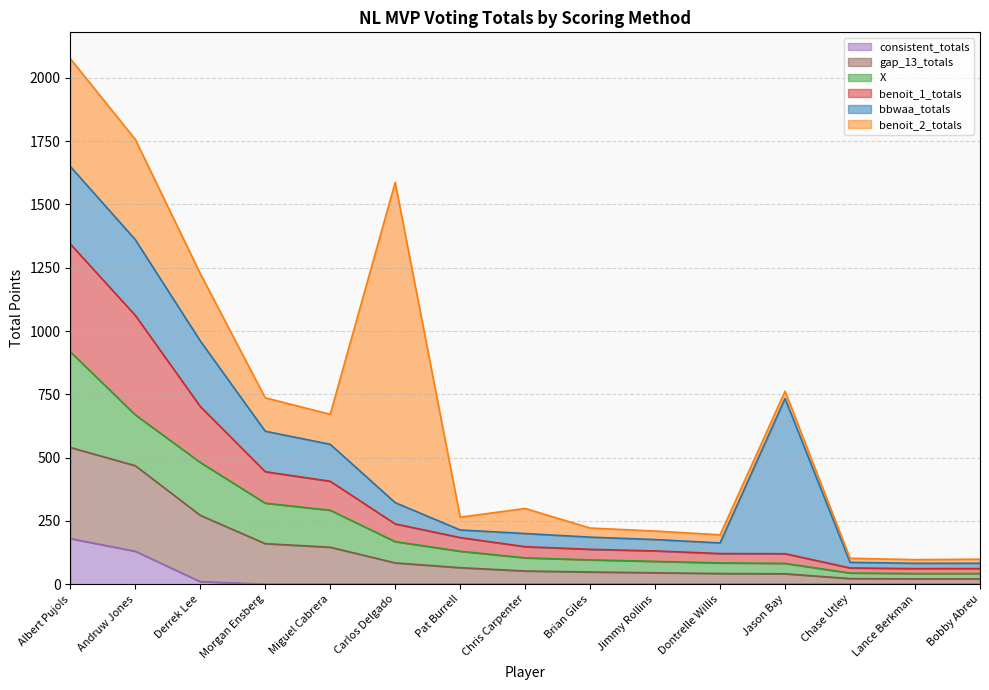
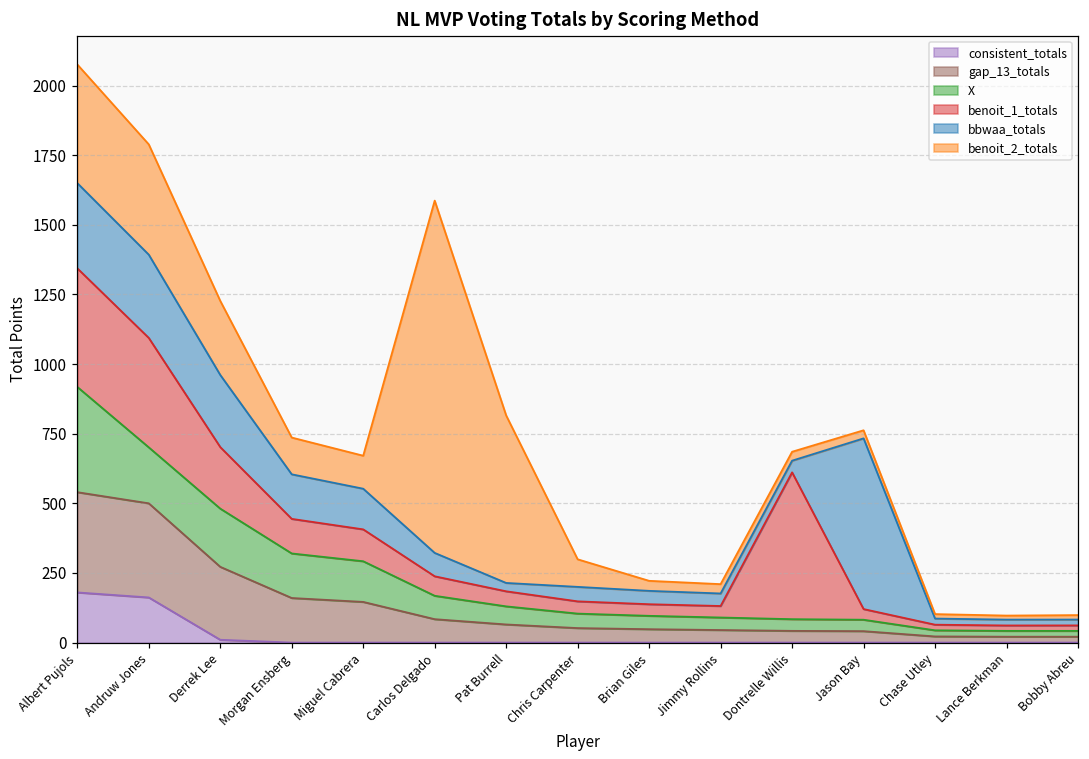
  {
    "consistent_totals": {
      "Albert Pujols": 180,
-     "Andruw Jones": 130,
+     "Andruw Jones": 160,
      "Derrek Lee": 10,
      "Morgan Ensberg": 0,
      "Miguel Cabrera": 0,
      "Carlos Delgado": 0,
      "Pat Burrell": 0,
      "Chris Carpenter": 0,
      "Brian Giles": 0,
      "Jimmy Rollins": 0,
      "Dontrelle Willis": 0,
      "Jason Bay": 0,
      "Chase Utley": 0,
      "Lance Berkman": 0,
      "Bobby Abreu": 0
    },
    "gap_13_totals": {
      "Albert Pujols": 360,
      "Andruw Jones": 340,
      "Derrek Lee": 260,
      "Morgan Ensberg": 160,
      "Miguel Cabrera": 150,
      "Carlos Delgado": 80,
      "Pat Burrell": 70,
      "Chris Carpenter": 50,
      "Brian Giles": 50,
      "Jimmy Rollins": 50,
      "Dontrelle Willis": 40,
      "Jason Bay": 40,
      "Chase Utley": 20,
      "Lance Berkman": 20,
      "Bobby Abreu": 20
    },
    "X": {
      "Albert Pujols": 380,
      "Andruw Jones": 200,
      "Derrek Lee": 210,
      "Morgan Ensberg": 160,
      "Miguel Cabrera": 150,
      "Carlos Delgado": 80,
      "Pat Burrell": 70,
      "Chris Carpenter": 50,
      "Brian Giles": 50,
      "Jimmy Rollins": 50,
      "Dontrelle Willis": 40,
      "Jason Bay": 40,
      "Chase Utley": 20,
      "Lance Berkman": 20,
      "Bobby Abreu": 20
    },
    "benoit_1_totals": {
      "Albert Pujols": 430,
      "Andruw Jones": 390,
      "Derrek Lee": 220,
      "Morgan Ensberg": 120,
      "Miguel Cabrera": 110,
      "Carlos Delgado": 70,
      "Pat Burrell": 50,
      "Chris Carpenter": 40,
      "Brian Giles": 40,
      "Jimmy Rollins": 40,
-     "Dontrelle Willis": 40,
+     "Dontrelle Willis": 530,
      "Jason Bay": 40,
      "Chase Utley": 20,
      "Lance Berkman": 20,
      "Bobby Abreu": 20
    },
    "bbwaa_totals": {
      "Albert Pujols": 310,
      "Andruw Jones": 300,
      "Derrek Lee": 260,
      "Morgan Ensberg": 160,
      "Miguel Cabrera": 150,
      "Carlos Delgado": 80,
      "Pat Burrell": 30,
      "Chris Carpenter": 50,
      "Brian Giles": 50,
      "Jimmy Rollins": 50,
      "Dontrelle Willis": 40,
      "Jason Bay": 610,
      "Chase Utley": 20,
      "Lance Berkman": 20,
      "Bobby Abreu": 20
    },
    "benoit_2_totals": {
      "Albert Pujols": 430,
      "Andruw Jones": 400,
      "Derrek Lee": 270,
      "Morgan Ensberg": 130,
      "Miguel Cabrera": 120,
      "Carlos Delgado": 1270,
-     "Pat Burrell": 50,
+     "Pat Burrell": 600,
      "Chris Carpenter": 100,
      "Brian Giles": 40,
      "Jimmy Rollins": 30,
      "Dontrelle Willis": 30,
      "Jason Bay": 30,
      "Chase Utley": 20,
      "Lance Berkman": 10,
      "Bobby Abreu": 20
    }
  }
